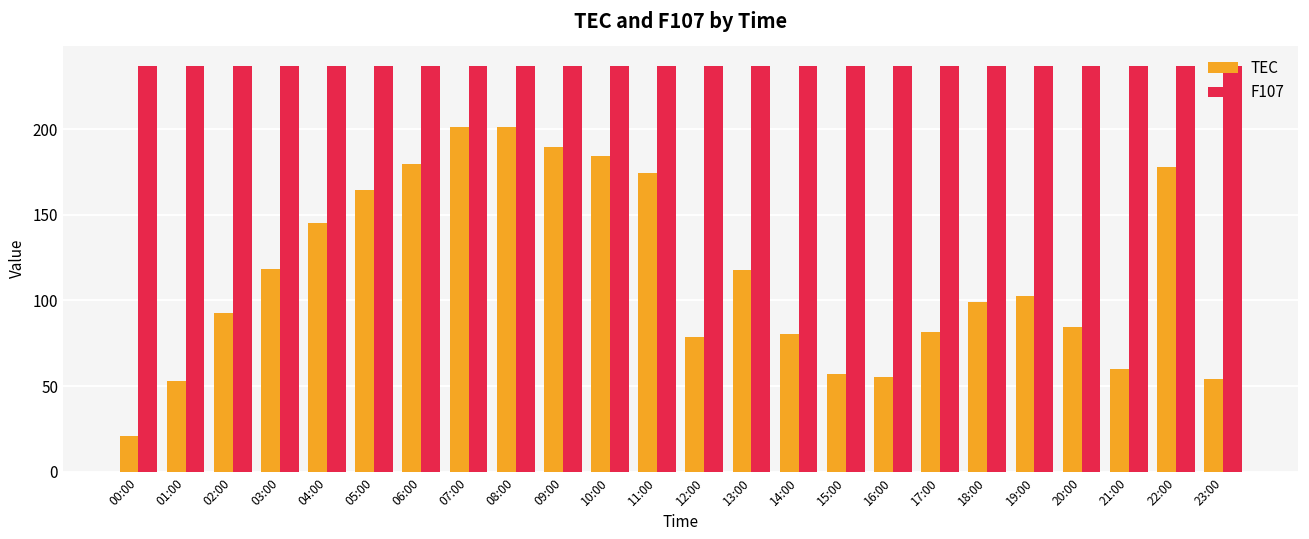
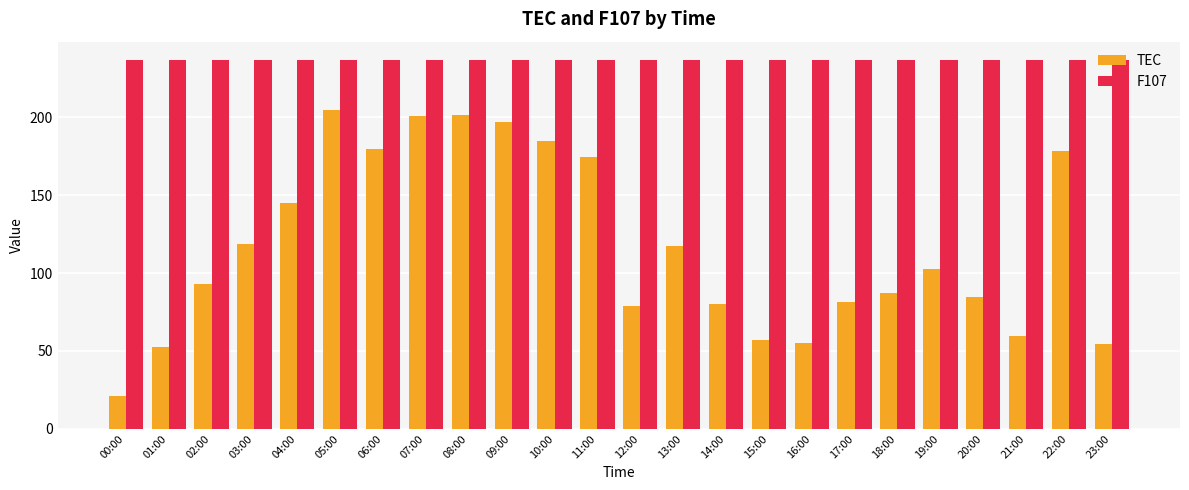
  {
    "TEC": {
      "00:00": 21,
      "01:00": 53,
      "02:00": 93,
      "03:00": 118,
      "04:00": 145,
-     "05:00": 164,
+     "05:00": 204,
      "06:00": 180,
      "07:00": 201,
      "08:00": 201,
-     "09:00": 189,
+     "09:00": 197,
      "10:00": 185,
      "11:00": 175,
      "12:00": 79,
      "13:00": 118,
      "14:00": 80,
      "15:00": 57,
      "16:00": 55,
      "17:00": 82,
-     "18:00": 99,
+     "18:00": 87,
      "19:00": 103,
      "20:00": 84,
      "21:00": 60,
      "22:00": 178,
      "23:00": 54
    },
    "F107": {
      "00:00": 237,
      "01:00": 237,
      "02:00": 237,
      "03:00": 237,
      "04:00": 237,
      "05:00": 237,
      "06:00": 237,
      "07:00": 237,
      "08:00": 237,
      "09:00": 237,
      "10:00": 237,
      "11:00": 237,
      "12:00": 237,
      "13:00": 237,
      "14:00": 237,
      "15:00": 237,
      "16:00": 237,
      "17:00": 237,
      "18:00": 237,
      "19:00": 237,
      "20:00": 237,
      "21:00": 237,
      "22:00": 237,
      "23:00": 237
    }
  }
